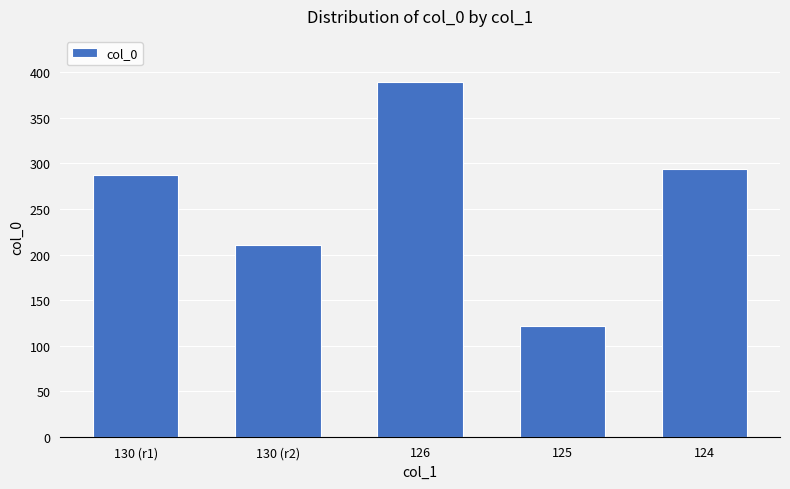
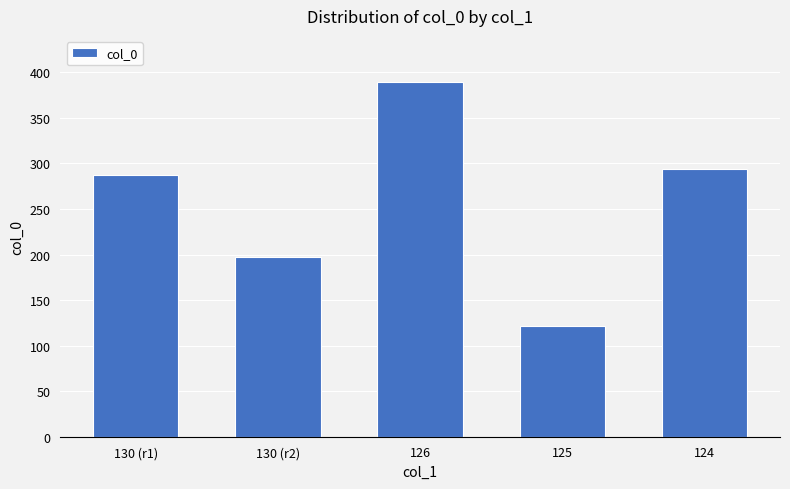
  {
    "130 (r1)": 290,
-   "130 (r2)": 210,
+   "130 (r2)": 200,
    "126": 390,
    "125": 120,
    "124": 290
  }
